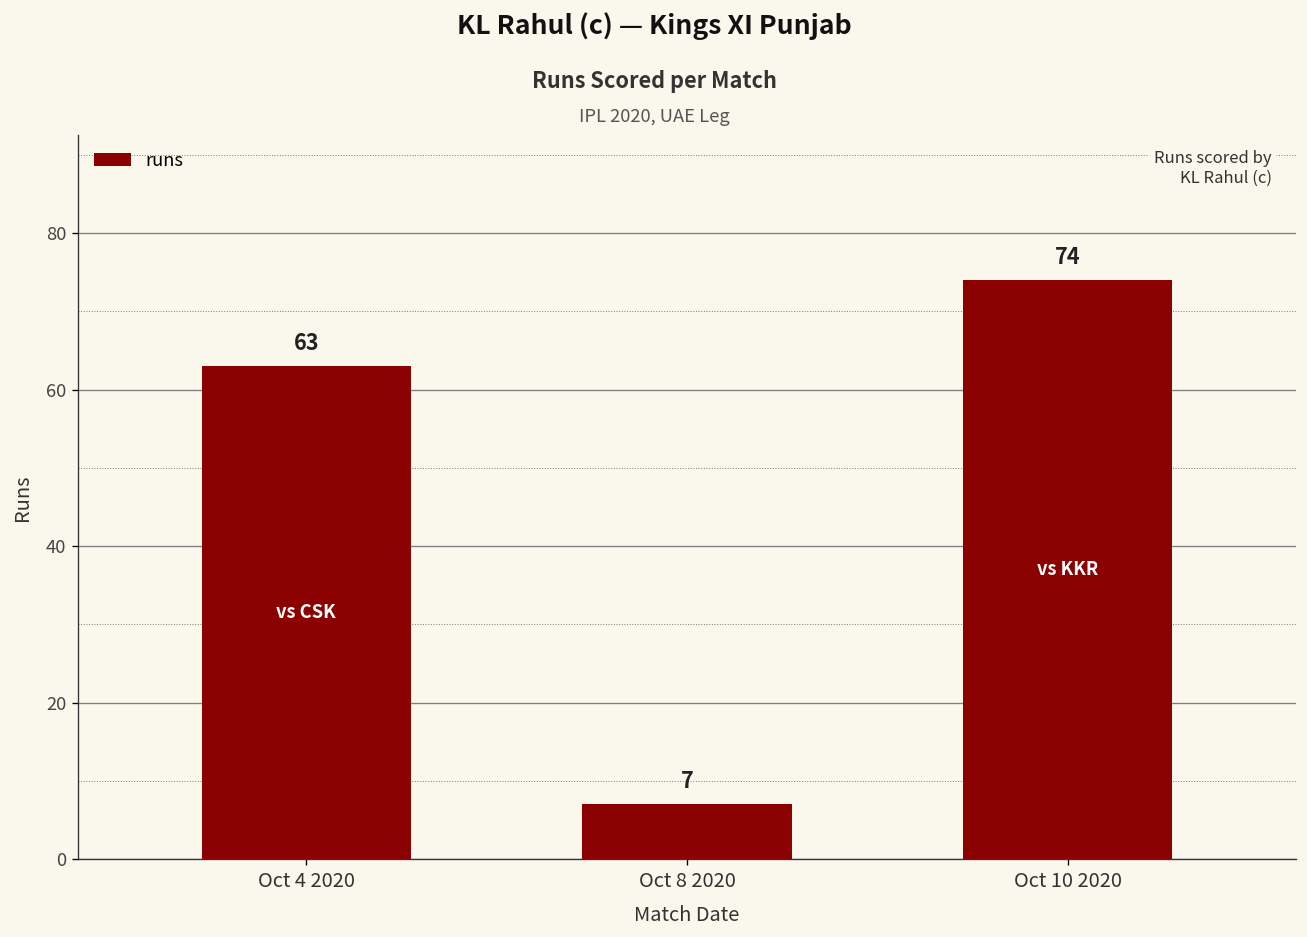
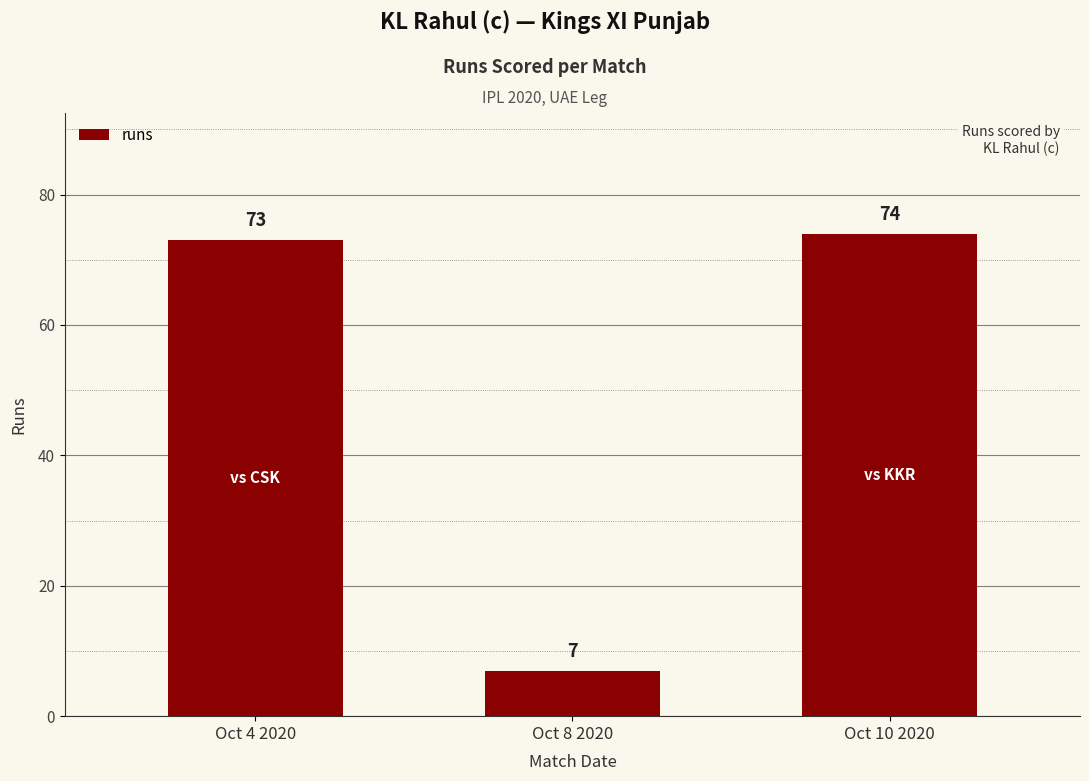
  {
-   "Oct 4 2020": 63,
+   "Oct 4 2020": 73,
    "Oct 8 2020": 7,
    "Oct 10 2020": 74
  }
